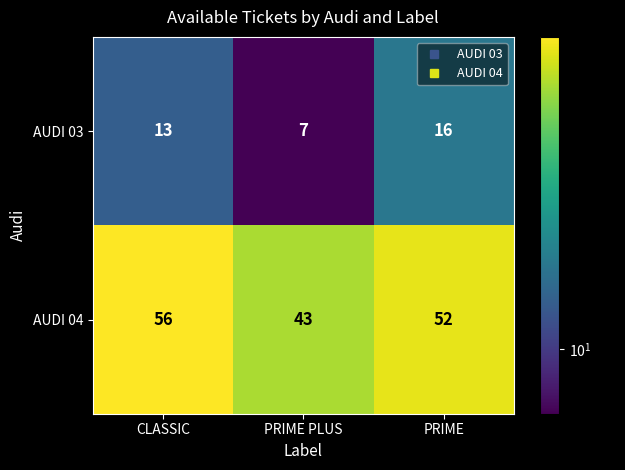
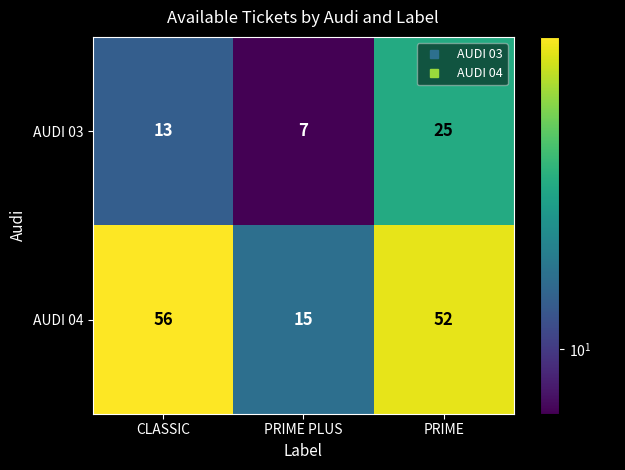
  {
    "AUDI 03": {
      "CLASSIC": 13,
      "PRIME PLUS": 7,
-     "PRIME": 16
+     "PRIME": 25
    },
    "AUDI 04": {
      "CLASSIC": 56,
-     "PRIME PLUS": 43,
+     "PRIME PLUS": 15,
      "PRIME": 52
    }
  }
